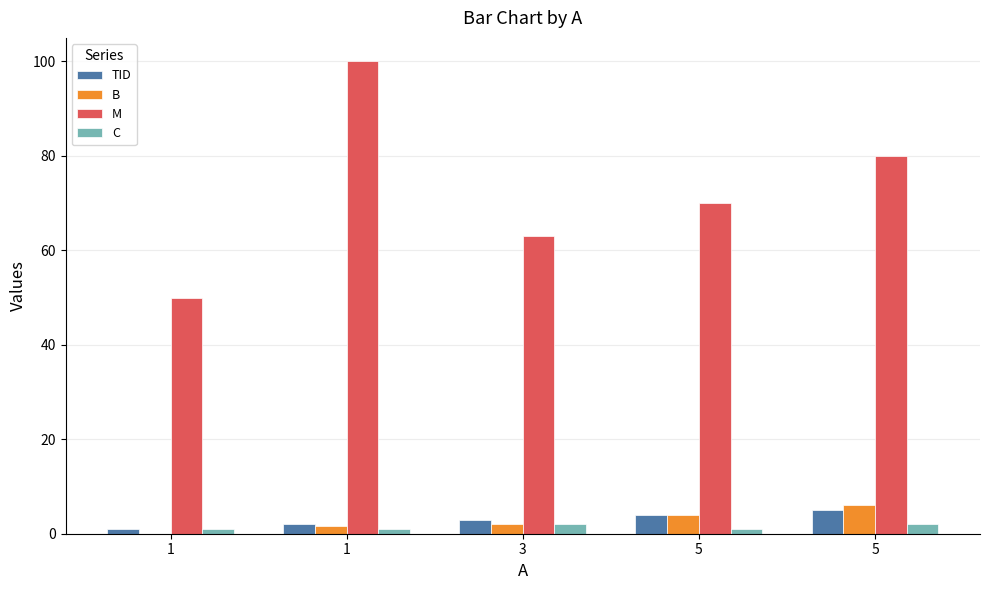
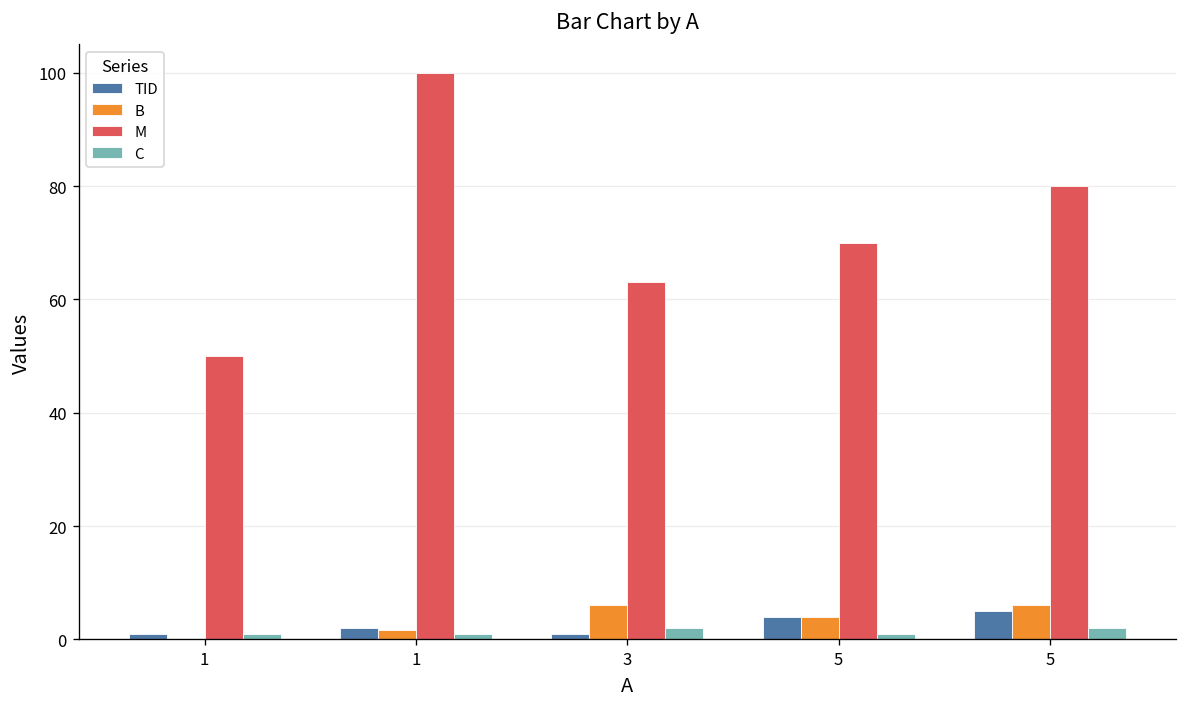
  {
    "TID": {
-     "3": 3
+     "3": 1
    },
    "B": {
-     "3": 2
+     "3": 6
    },
    "M": {
      "3": 63
    },
    "C": {
      "3": 2
    }
  }
